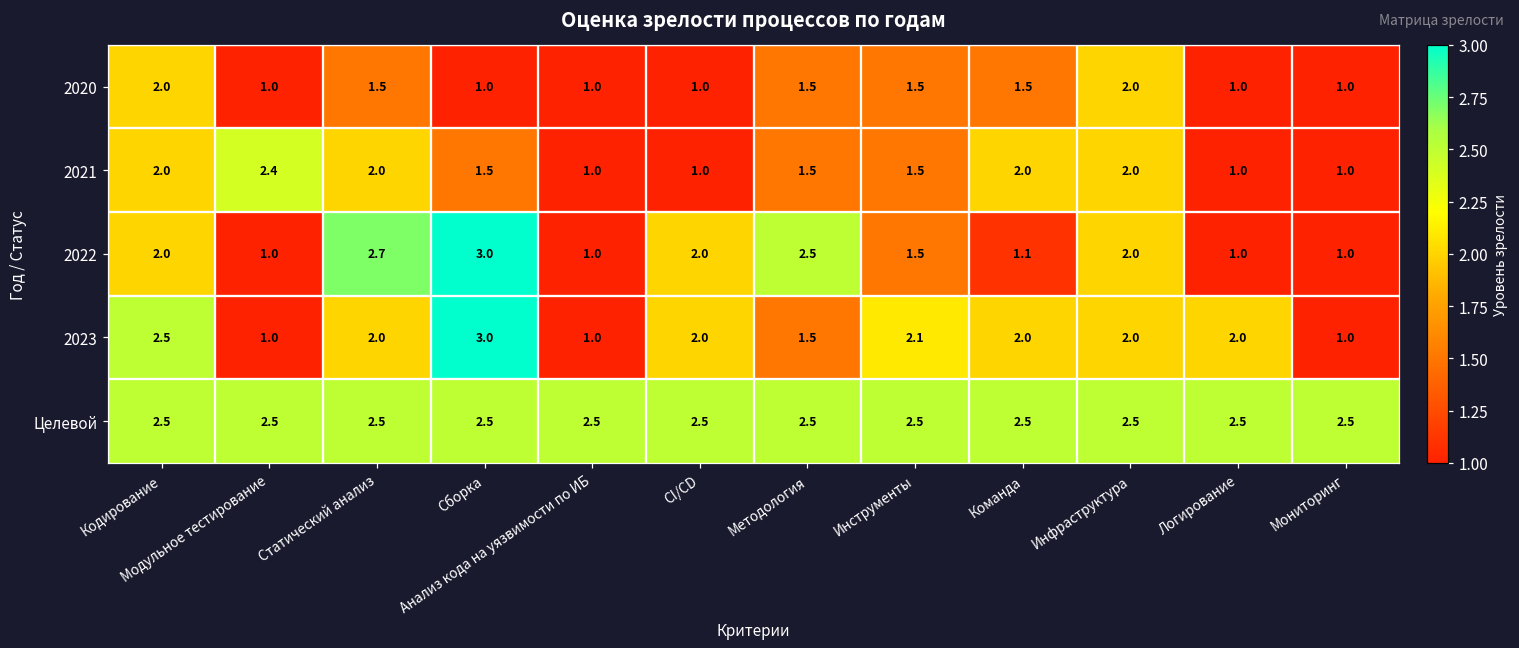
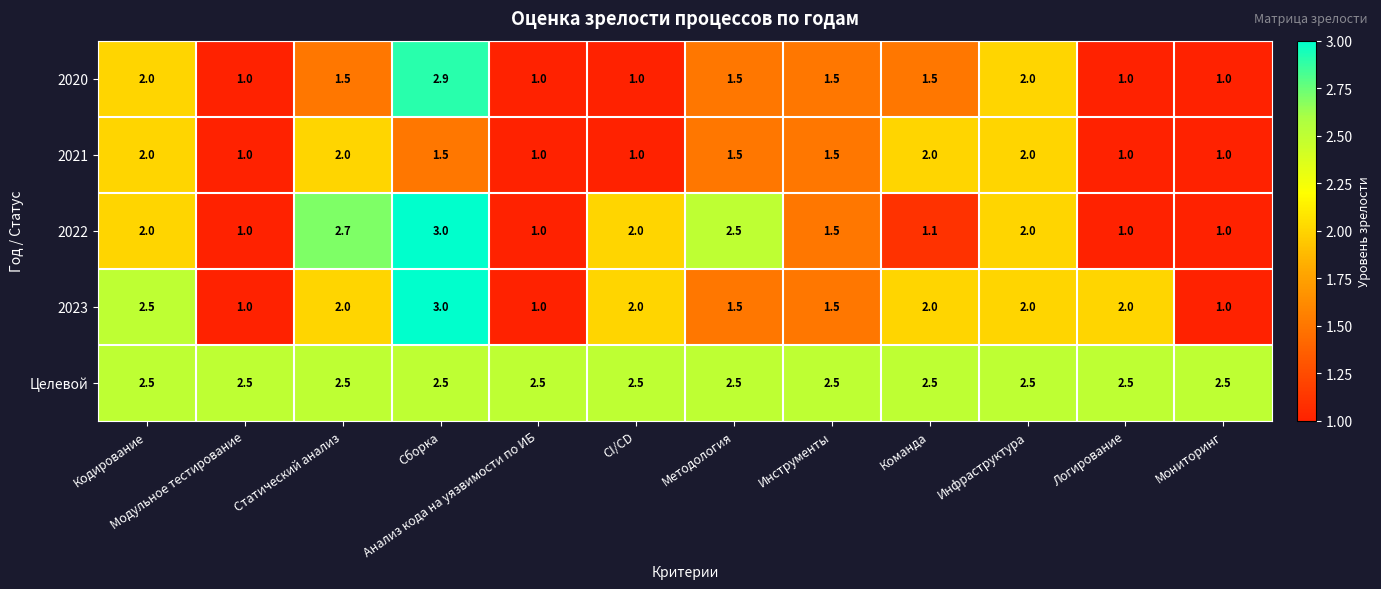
  {
    "2020": {
      "Кодирование": 2.0,
      "Модульное тестирование": 1.0,
      "Статический анализ": 1.5,
-     "Сборка": 1.0,
+     "Сборка": 2.9,
      "Анализ кода на уязвимости по ИБ": 1.0,
      "CI/CD": 1.0,
      "Методология": 1.5,
      "Инструменты": 1.5,
      "Команда": 1.5,
      "Инфраструктура": 2.0,
      "Логирование": 1.0,
      "Мониторинг": 1.0
    },
    "2021": {
      "Кодирование": 2.0,
-     "Модульное тестирование": 2.4,
+     "Модульное тестирование": 1.0,
      "Статический анализ": 2.0,
      "Сборка": 1.5,
      "Анализ кода на уязвимости по ИБ": 1.0,
      "CI/CD": 1.0,
      "Методология": 1.5,
      "Инструменты": 1.5,
      "Команда": 2.0,
      "Инфраструктура": 2.0,
      "Логирование": 1.0,
      "Мониторинг": 1.0
    },
    "2022": {
      "Кодирование": 2.0,
      "Модульное тестирование": 1.0,
      "Статический анализ": 2.7,
      "Сборка": 3.0,
      "Анализ кода на уязвимости по ИБ": 1.0,
      "CI/CD": 2.0,
      "Методология": 2.5,
      "Инструменты": 1.5,
      "Команда": 1.1,
      "Инфраструктура": 2.0,
      "Логирование": 1.0,
      "Мониторинг": 1.0
    },
    "2023": {
      "Кодирование": 2.5,
      "Модульное тестирование": 1.0,
      "Статический анализ": 2.0,
      "Сборка": 3.0,
      "Анализ кода на уязвимости по ИБ": 1.0,
      "CI/CD": 2.0,
      "Методология": 1.5,
-     "Инструменты": 2.1,
+     "Инструменты": 1.5,
      "Команда": 2.0,
      "Инфраструктура": 2.0,
      "Логирование": 2.0,
      "Мониторинг": 1.0
    },
    "Целевой": {
      "Кодирование": 2.5,
      "Модульное тестирование": 2.5,
      "Статический анализ": 2.5,
      "Сборка": 2.5,
      "Анализ кода на уязвимости по ИБ": 2.5,
      "CI/CD": 2.5,
      "Методология": 2.5,
      "Инструменты": 2.5,
      "Команда": 2.5,
      "Инфраструктура": 2.5,
      "Логирование": 2.5,
      "Мониторинг": 2.5
    }
  }
